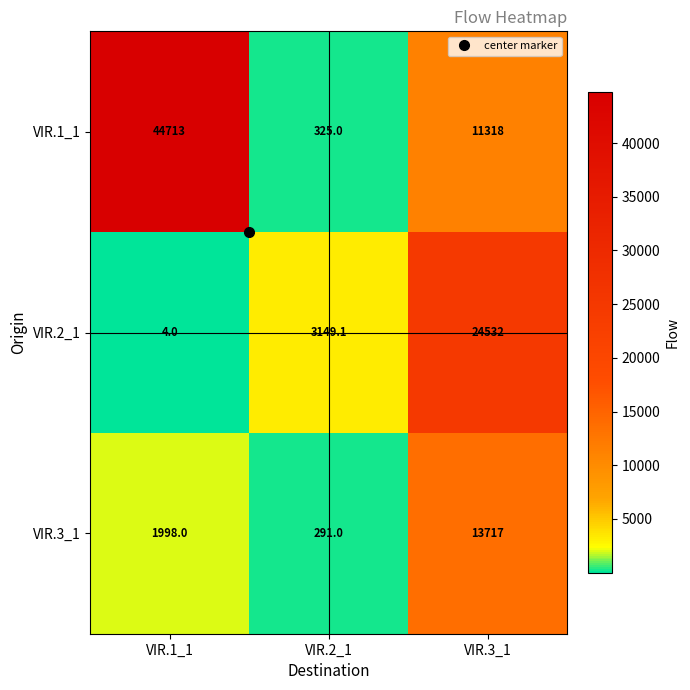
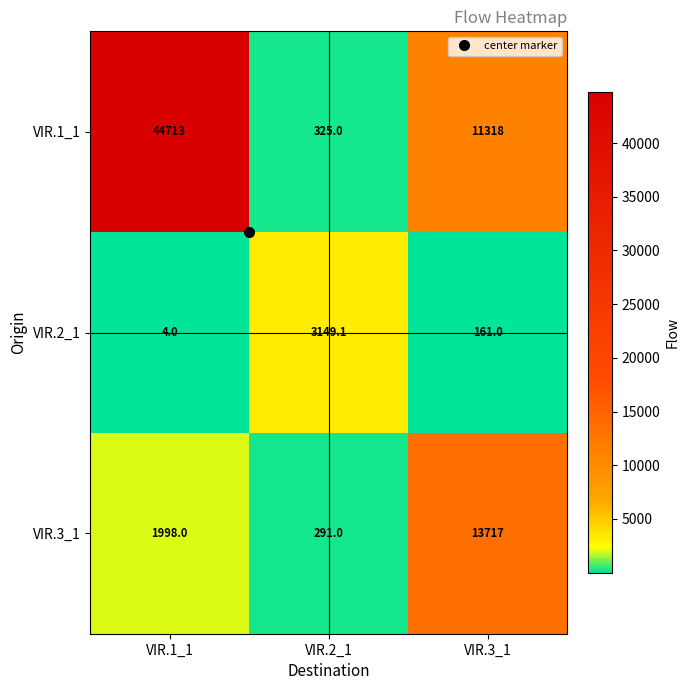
  {
    "VIR.1_1": {
      "VIR.1_1": 44713,
      "VIR.2_1": 325.0,
      "VIR.3_1": 11318
    },
    "VIR.2_1": {
      "VIR.1_1": 4.0,
      "VIR.2_1": 3149.1,
-     "VIR.3_1": 24532
+     "VIR.3_1": 161.0
    },
    "VIR.3_1": {
      "VIR.1_1": 1998.0,
      "VIR.2_1": 291.0,
      "VIR.3_1": 13717
    }
  }
